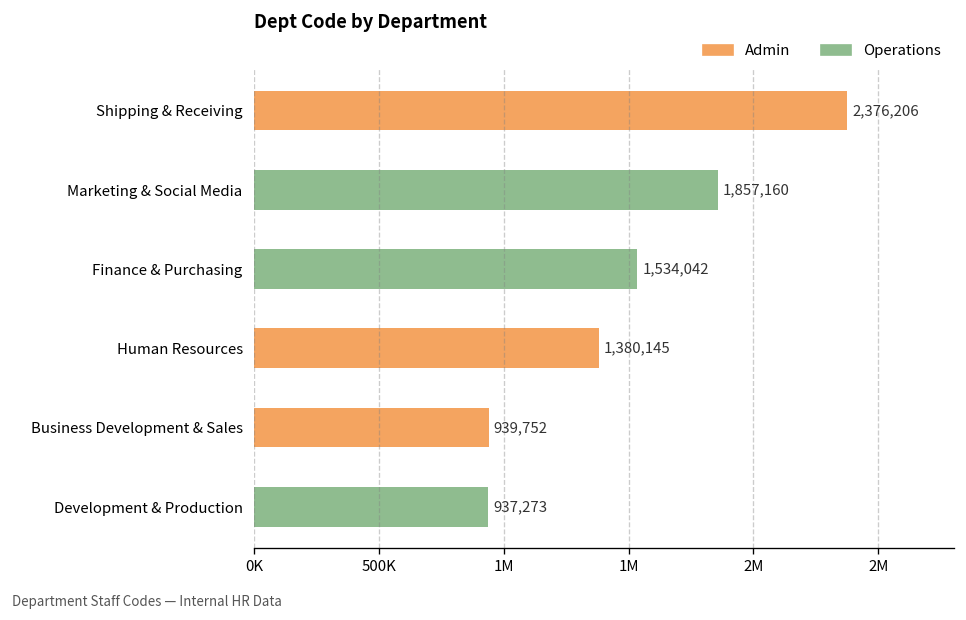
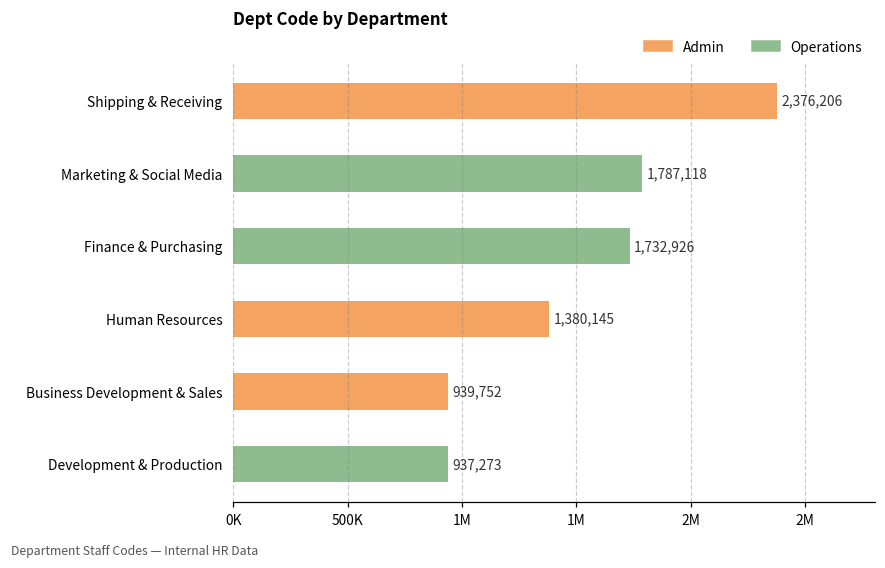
  {
    "Shipping & Receiving": "2,376,206",
-   "Marketing & Social Media": "1,857,160",
-   "Finance & Purchasing": "1,534,042",
+   "Marketing & Social Media": "1,787,118",
+   "Finance & Purchasing": "1,732,926",
    "Human Resources": "1,380,145",
    "Business Development & Sales": "939,752",
    "Development & Production": "937,273"
  }
